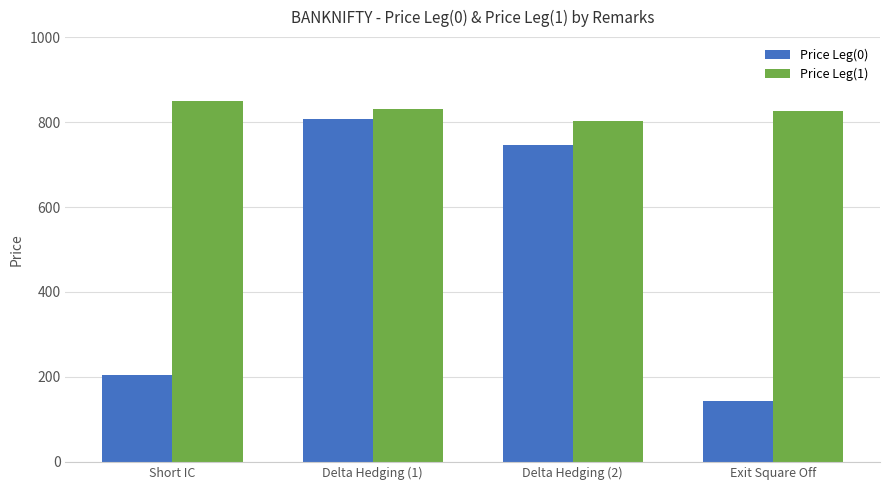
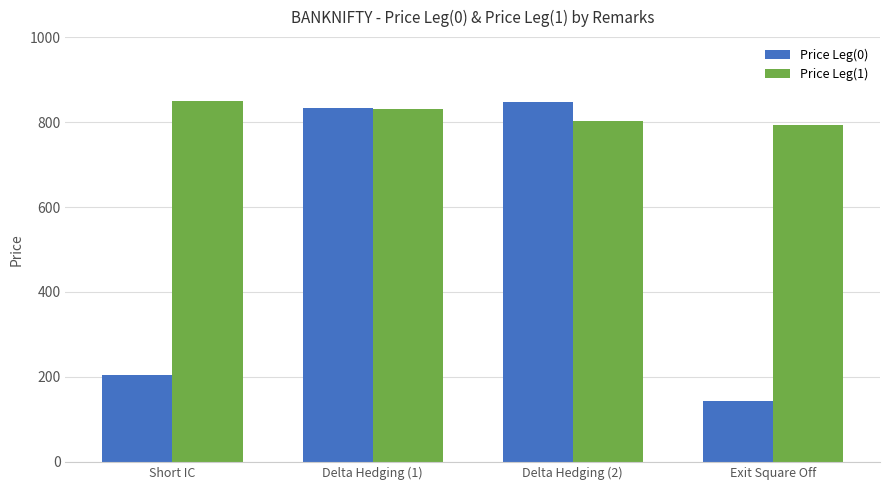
  {
    "Price Leg(0)": {
      "Short IC": 200,
-     "Delta Hedging (1)": 810,
-     "Delta Hedging (2)": 750,
+     "Delta Hedging (1)": 830,
+     "Delta Hedging (2)": 850,
      "Exit Square Off": 140
    },
    "Price Leg(1)": {
      "Short IC": 850,
      "Delta Hedging (1)": 830,
      "Delta Hedging (2)": 800,
-     "Exit Square Off": 830
+     "Exit Square Off": 790
    }
  }
